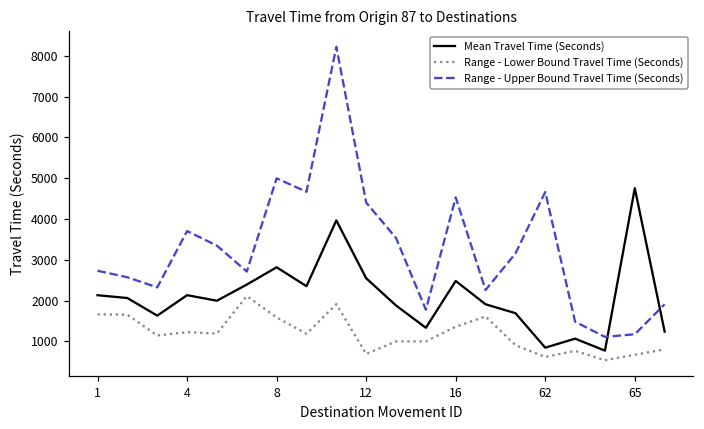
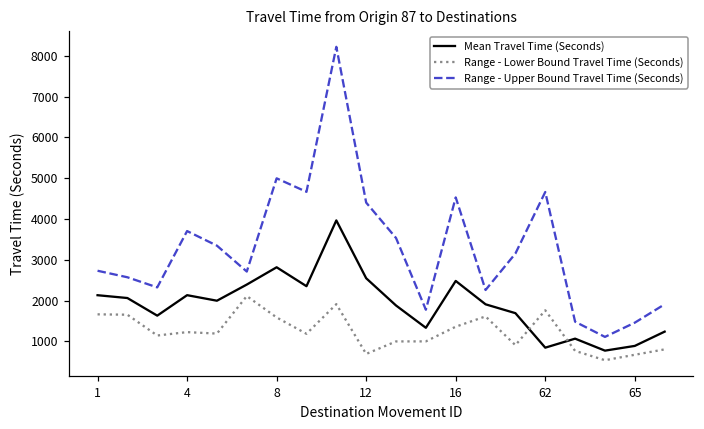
  {
    "Mean Travel Time (Seconds)": {
      "12": 2500,
      "62": 800,
-     "65": 4800
+     "65": 900
    },
    "Range - Lower Bound Travel Time (Seconds)": {
      "12": 700,
-     "62": 600,
+     "62": 1800,
      "65": 700
    },
    "Range - Upper Bound Travel Time (Seconds)": {
      "12": 4400,
      "62": 4700,
-     "65": 1200
+     "65": 1500
    }
  }
